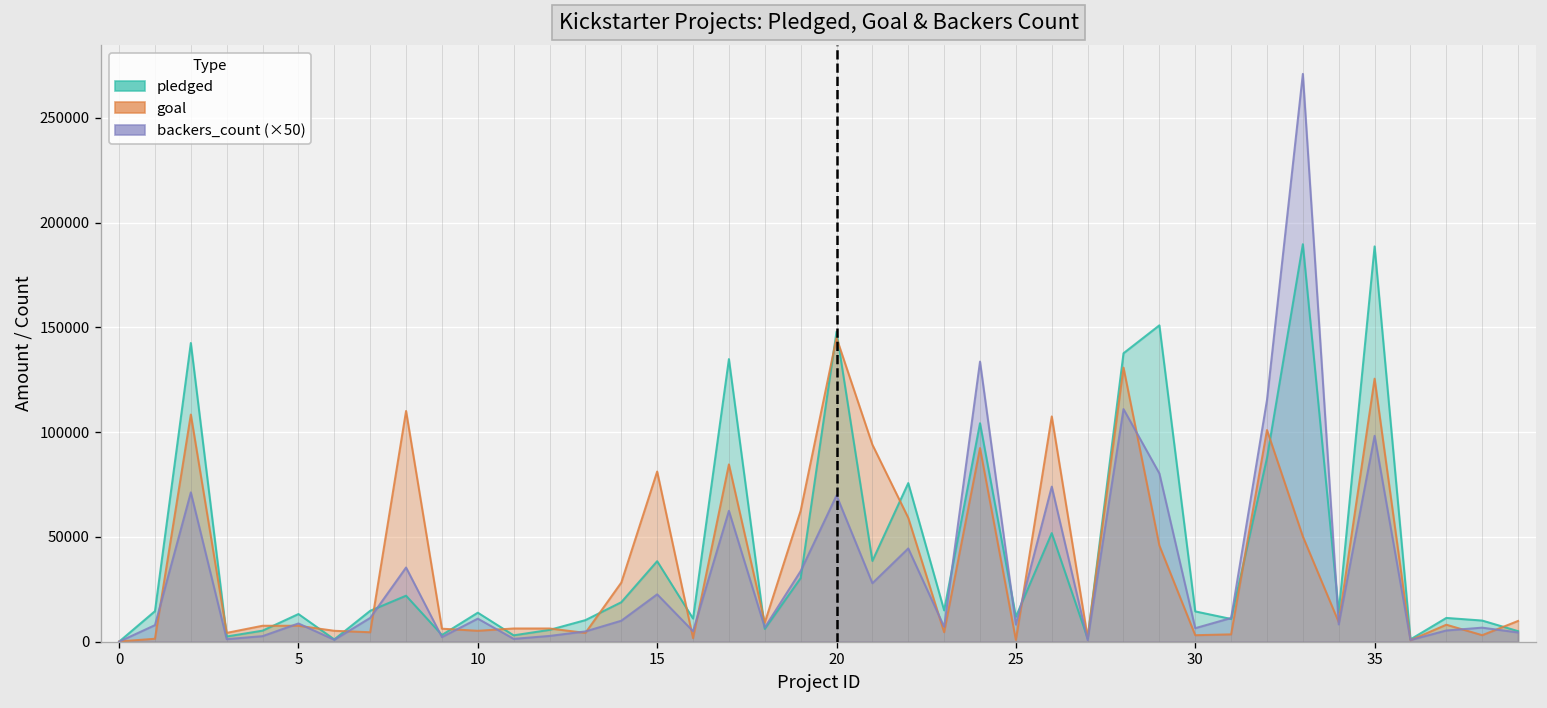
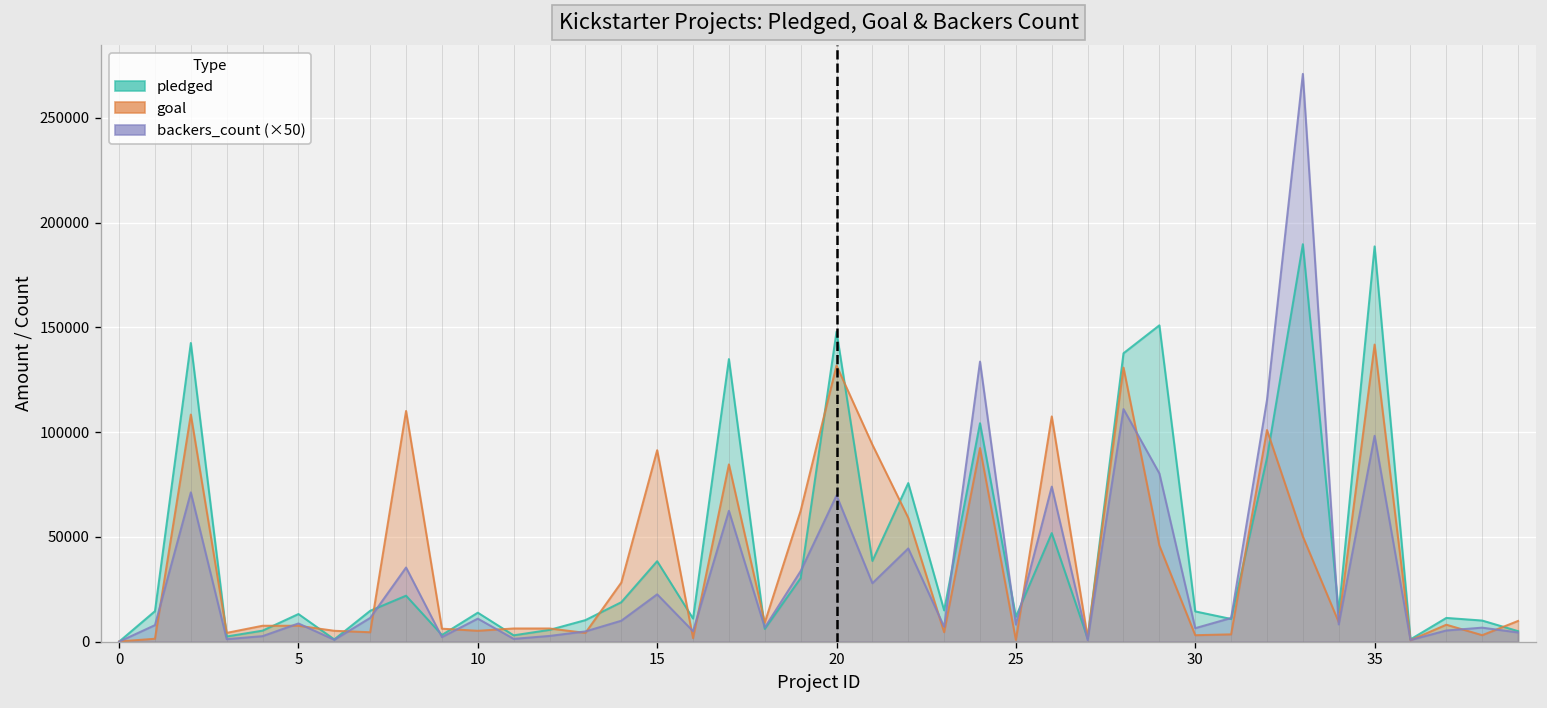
  {
    "goal": {
      "10": 5000,
-     "15": 81000,
-     "20": 145000,
+     "15": 91000,
+     "20": 132000,
      "25": 1000,
      "30": 3000,
-     "35": 126000
+     "35": 142000
    }
  }
